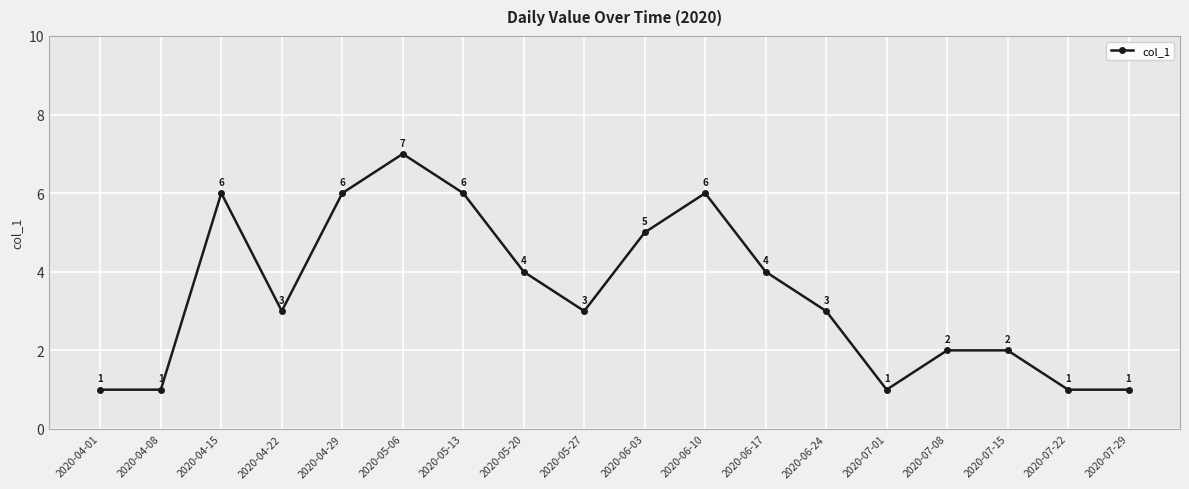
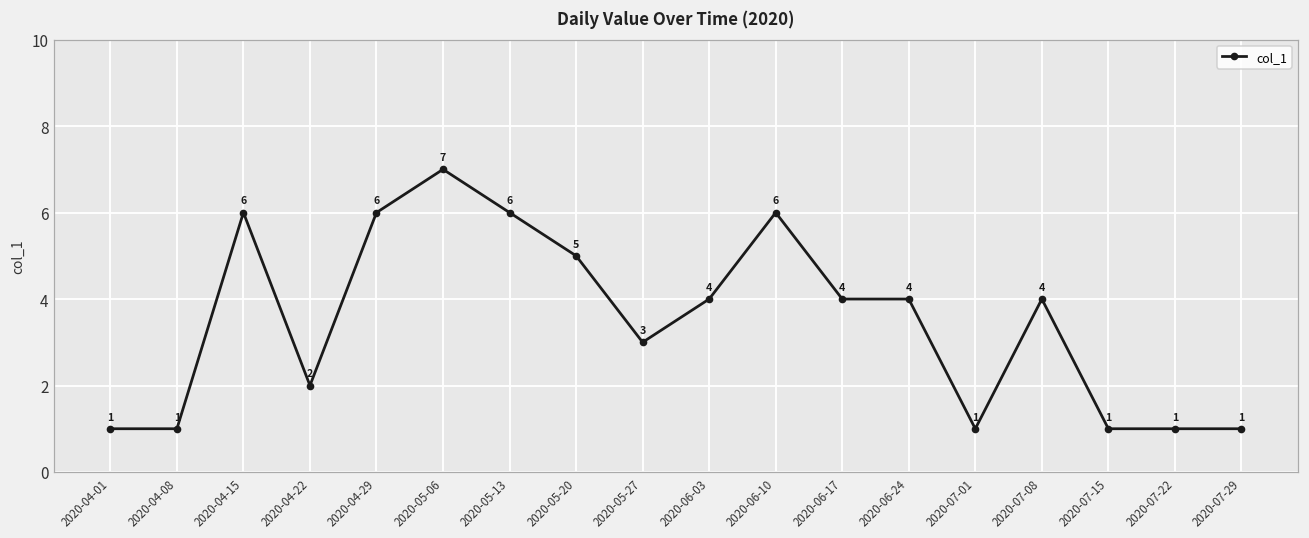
  {
    "2020-04-01": 1,
    "2020-04-08": 1,
    "2020-04-15": 6,
-   "2020-04-22": 3,
+   "2020-04-22": 2,
    "2020-04-29": 6,
    "2020-05-06": 7,
    "2020-05-13": 6,
-   "2020-05-20": 4,
+   "2020-05-20": 5,
    "2020-05-27": 3,
-   "2020-06-03": 5,
+   "2020-06-03": 4,
    "2020-06-10": 6,
    "2020-06-17": 4,
-   "2020-06-24": 3,
+   "2020-06-24": 4,
    "2020-07-01": 1,
-   "2020-07-08": 2,
-   "2020-07-15": 2,
+   "2020-07-08": 4,
+   "2020-07-15": 1,
    "2020-07-22": 1,
    "2020-07-29": 1
  }
